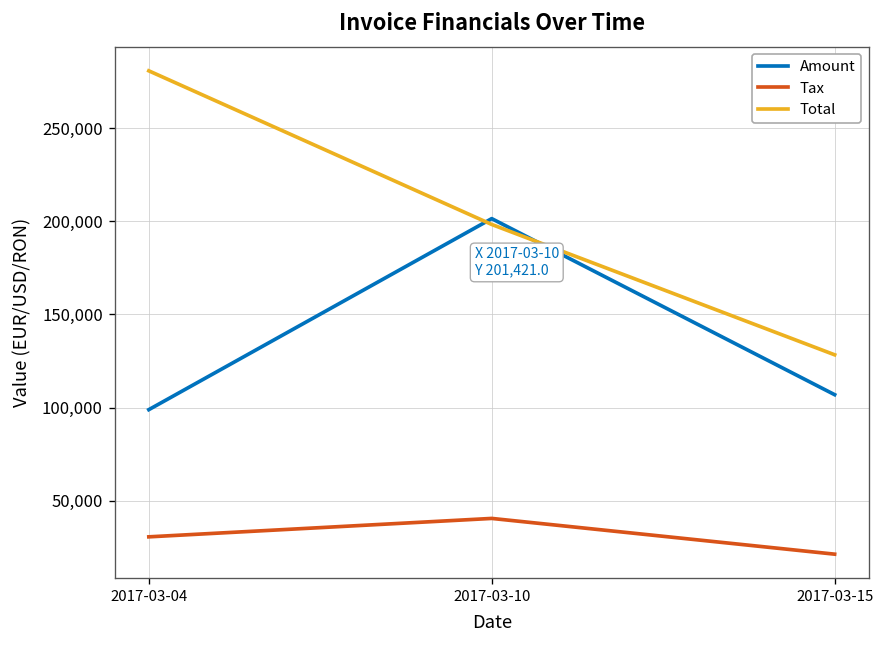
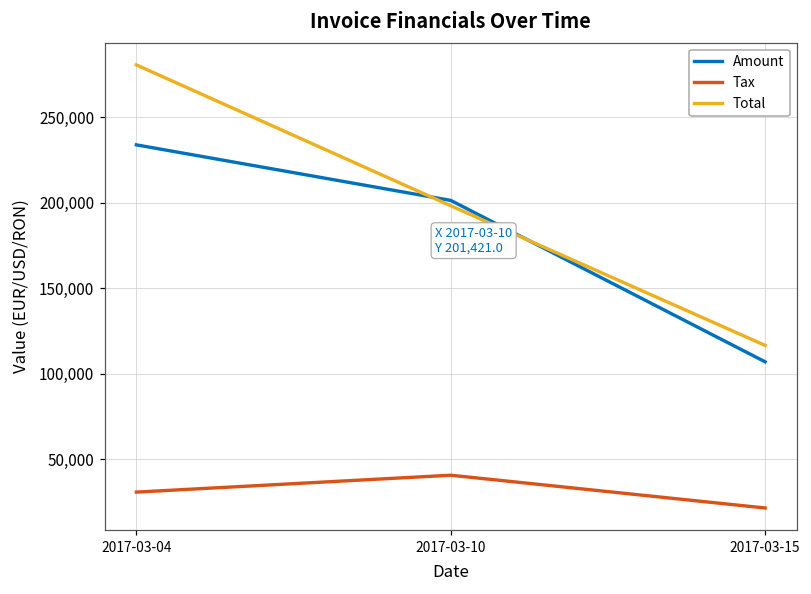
  {
    "Amount": {
-     "2017-03-04": "99,000",
+     "2017-03-04": "234,000",
      "2017-03-10": "201,000",
      "2017-03-15": "107,000"
    },
    "Tax": {
      "2017-03-04": "31,000",
      "2017-03-10": "41,000",
      "2017-03-15": "21,000"
    },
    "Total": {
      "2017-03-04": "281,000",
-     "2017-03-15": "128,000"
+     "2017-03-15": "117,000"
    }
  }
